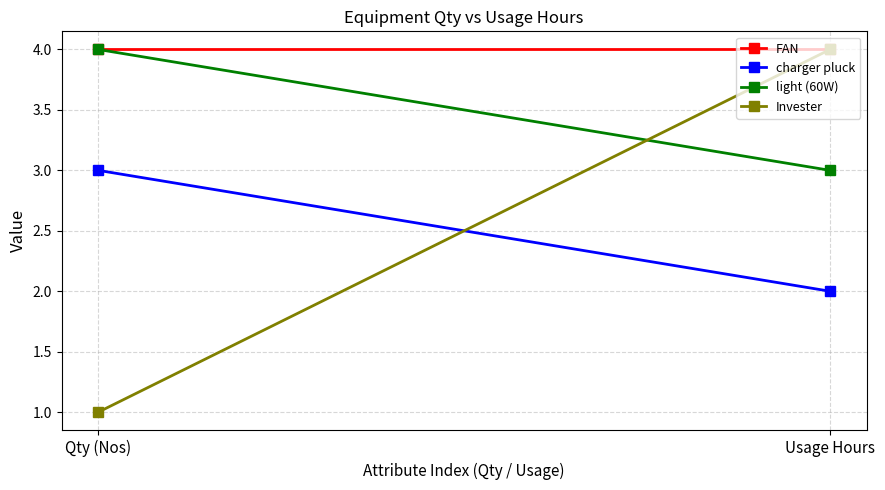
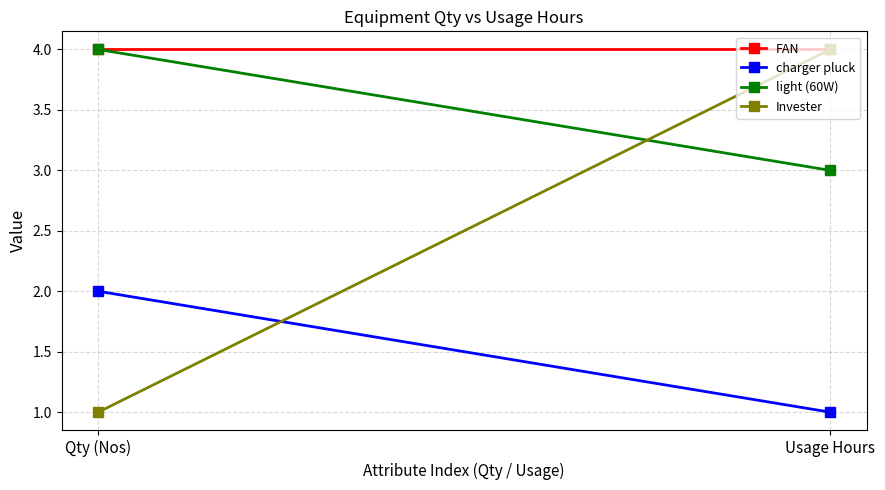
  {
    "charger pluck": {
-     "Qty (Nos)": 3,
-     "Usage Hours": 2
+     "Qty (Nos)": 2,
+     "Usage Hours": 1
    },
    "light (60W)": {
      "Usage Hours": 3
    },
    "Invester": {
      "Qty (Nos)": 1
    }
  }
